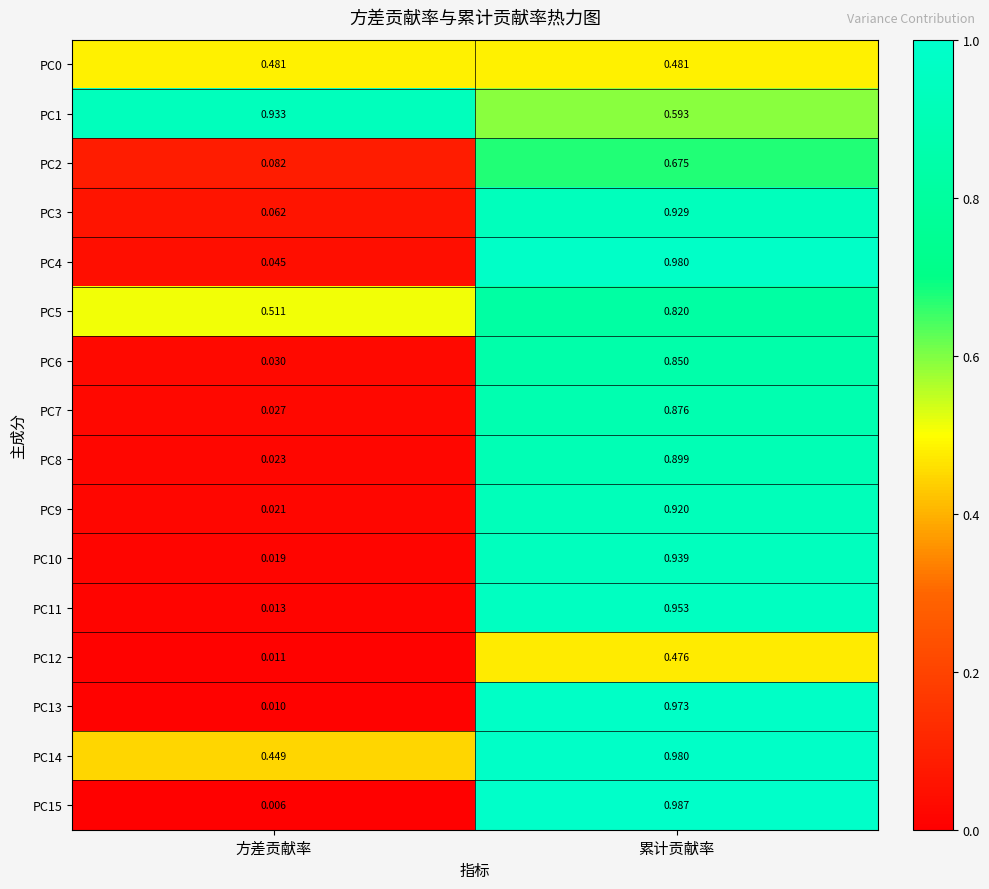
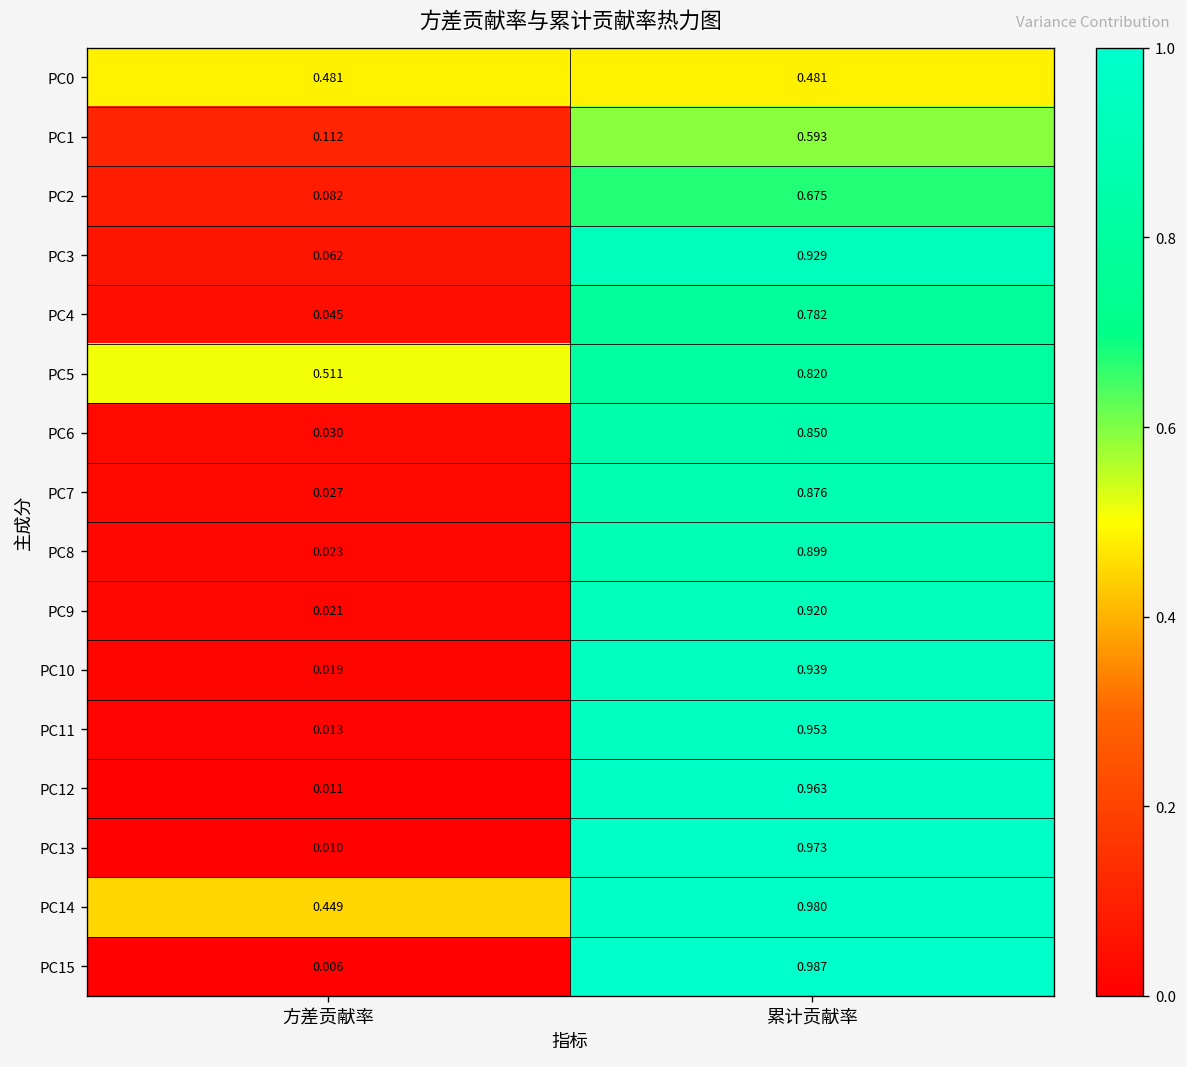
  {
    "PC0": {
      "方差贡献率": 0.481,
      "累计贡献率": 0.481
    },
    "PC1": {
-     "方差贡献率": 0.933,
+     "方差贡献率": 0.112,
      "累计贡献率": 0.593
    },
    "PC2": {
      "方差贡献率": 0.082,
      "累计贡献率": 0.675
    },
    "PC3": {
      "方差贡献率": 0.062,
      "累计贡献率": 0.929
    },
    "PC4": {
      "方差贡献率": 0.045,
-     "累计贡献率": 0.980
+     "累计贡献率": 0.782
    },
    "PC5": {
      "方差贡献率": 0.511,
      "累计贡献率": 0.820
    },
    "PC6": {
      "方差贡献率": 0.030,
      "累计贡献率": 0.850
    },
    "PC7": {
      "方差贡献率": 0.027,
      "累计贡献率": 0.876
    },
    "PC8": {
      "方差贡献率": 0.023,
      "累计贡献率": 0.899
    },
    "PC9": {
      "方差贡献率": 0.021,
      "累计贡献率": 0.920
    },
    "PC10": {
      "方差贡献率": 0.019,
      "累计贡献率": 0.939
    },
    "PC11": {
      "方差贡献率": 0.013,
      "累计贡献率": 0.953
    },
    "PC12": {
      "方差贡献率": 0.011,
-     "累计贡献率": 0.476
+     "累计贡献率": 0.963
    },
    "PC13": {
      "方差贡献率": 0.010,
      "累计贡献率": 0.973
    },
    "PC14": {
      "方差贡献率": 0.449,
      "累计贡献率": 0.980
    },
    "PC15": {
      "方差贡献率": 0.006,
      "累计贡献率": 0.987
    }
  }
